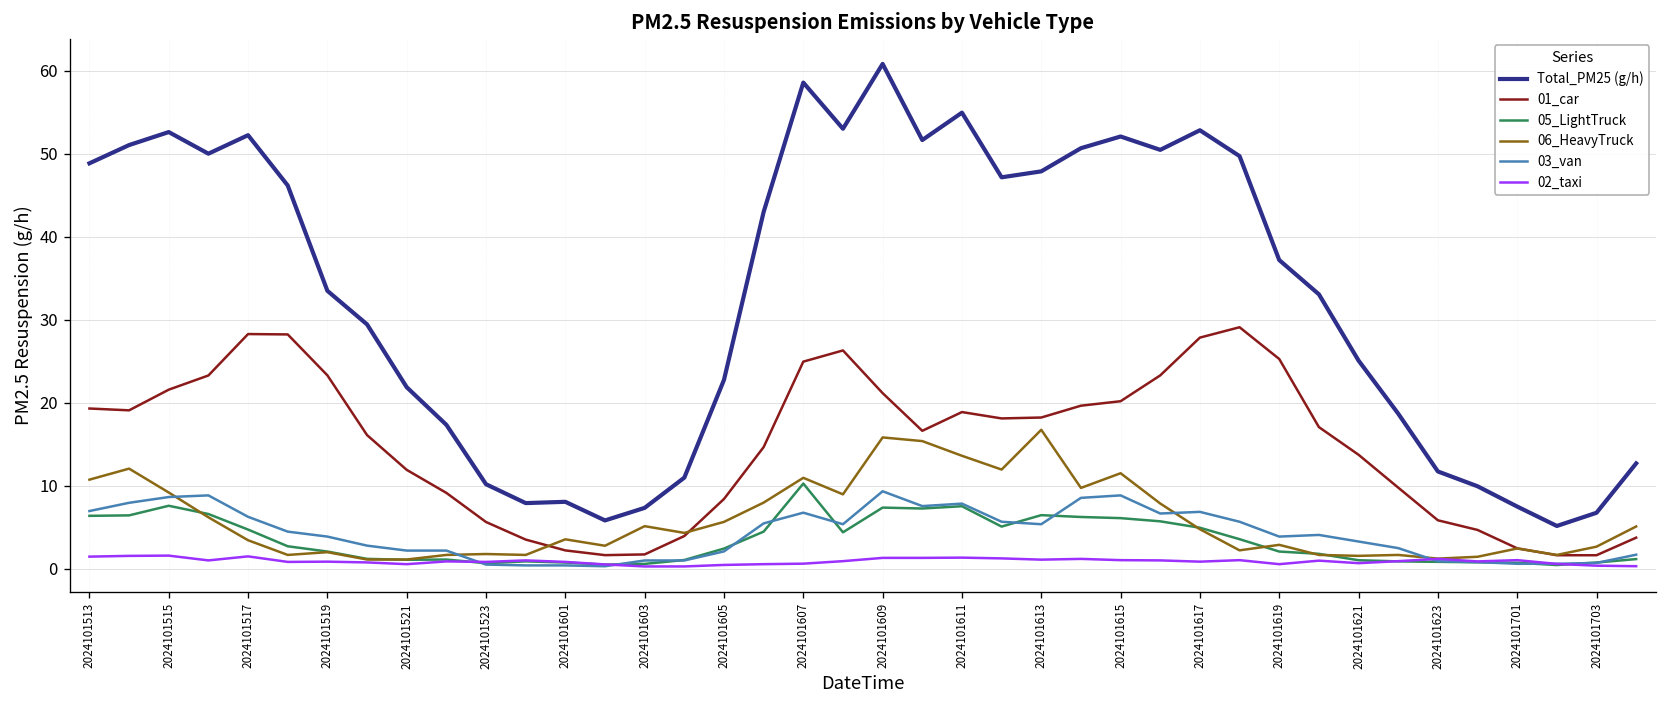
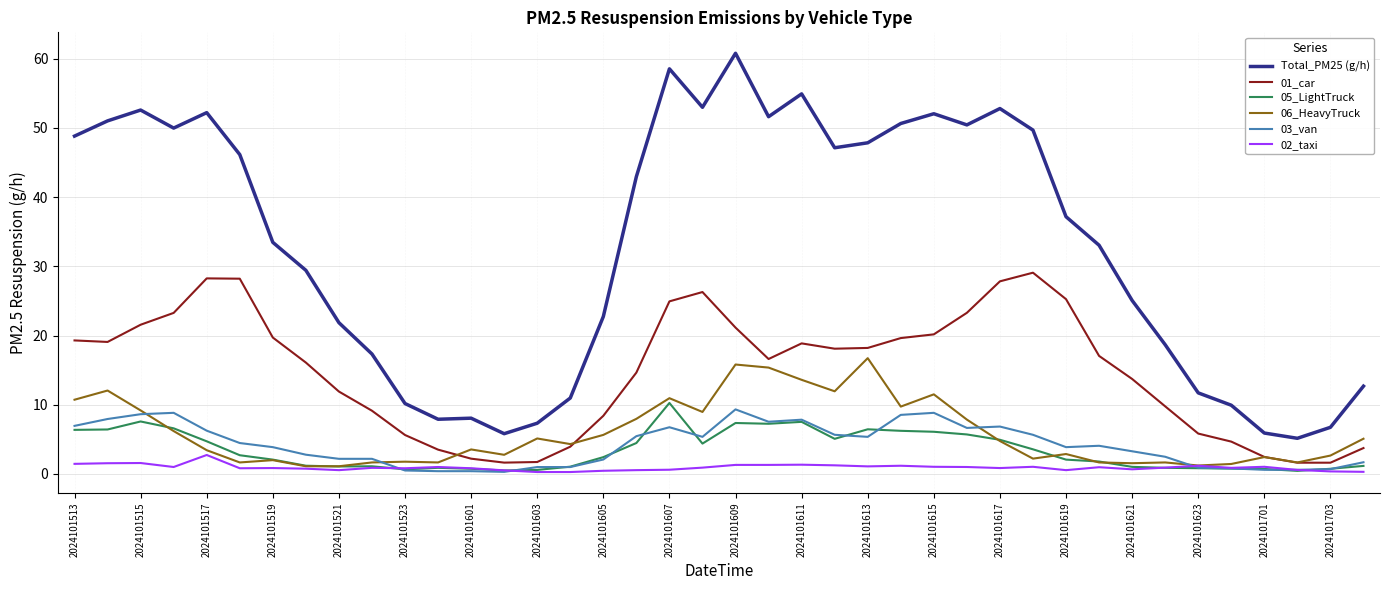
  {
    "Total_PM25 (g/h)": {
      "2024101513": 49,
      "2024101515": 53,
      "2024101517": 52,
      "2024101519": 33,
      "2024101521": 22,
      "2024101523": 10,
      "2024101601": 8,
      "2024101603": 7,
      "2024101605": 23,
      "2024101607": 59,
      "2024101609": 61,
      "2024101611": 55,
      "2024101613": 48,
      "2024101615": 52,
      "2024101617": 53,
      "2024101619": 37,
      "2024101621": 25,
      "2024101623": 12,
-     "2024101701": 7,
+     "2024101701": 6,
      "2024101703": 7
    },
    "01_car": {
      "2024101513": 19,
      "2024101515": 22,
      "2024101517": 28,
-     "2024101519": 23,
+     "2024101519": 20,
      "2024101521": 12,
      "2024101523": 6,
      "2024101601": 2,
      "2024101603": 2,
      "2024101605": 8,
      "2024101607": 25,
      "2024101609": 21,
      "2024101611": 19,
      "2024101613": 18,
      "2024101615": 20,
      "2024101617": 28,
      "2024101619": 25,
      "2024101621": 14,
      "2024101623": 6,
      "2024101703": 2
    },
    "05_LightTruck": {
      "2024101513": 6,
      "2024101515": 8,
      "2024101517": 5,
      "2024101607": 10,
      "2024101609": 7,
      "2024101613": 6,
      "2024101615": 6,
      "2024101619": 2
    },
    "06_HeavyTruck": {
      "2024101513": 11,
      "2024101515": 9,
      "2024101517": 3,
      "2024101523": 2,
      "2024101601": 4,
      "2024101603": 5,
      "2024101605": 6,
      "2024101607": 11,
      "2024101609": 16,
      "2024101611": 14,
      "2024101613": 17,
      "2024101615": 11,
      "2024101619": 3,
      "2024101621": 2,
      "2024101703": 3
    },
    "03_van": {
      "2024101513": 7,
      "2024101515": 9,
      "2024101517": 6,
      "2024101519": 4,
      "2024101521": 2,
      "2024101603": 1,
      "2024101607": 7,
      "2024101609": 9,
      "2024101613": 5,
      "2024101615": 9,
      "2024101617": 7,
      "2024101619": 4,
      "2024101621": 3
    },
    "02_taxi": {
      "2024101513": 1,
      "2024101515": 2,
-     "2024101517": 1,
+     "2024101517": 3,
      "2024101519": 1,
      "2024101521": 1,
      "2024101605": 0,
      "2024101607": 1,
      "2024101609": 1,
      "2024101611": 1,
      "2024101613": 1,
      "2024101615": 1,
      "2024101617": 1,
      "2024101619": 1
    }
  }
